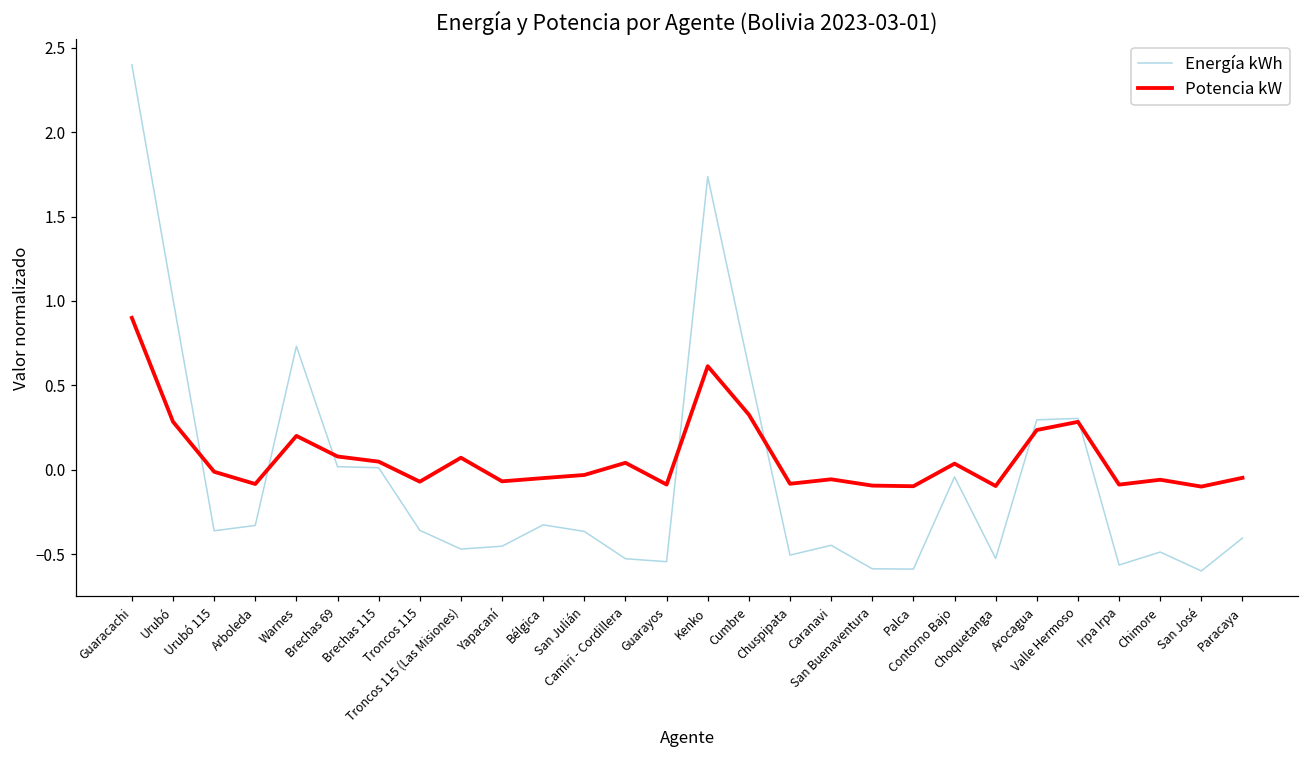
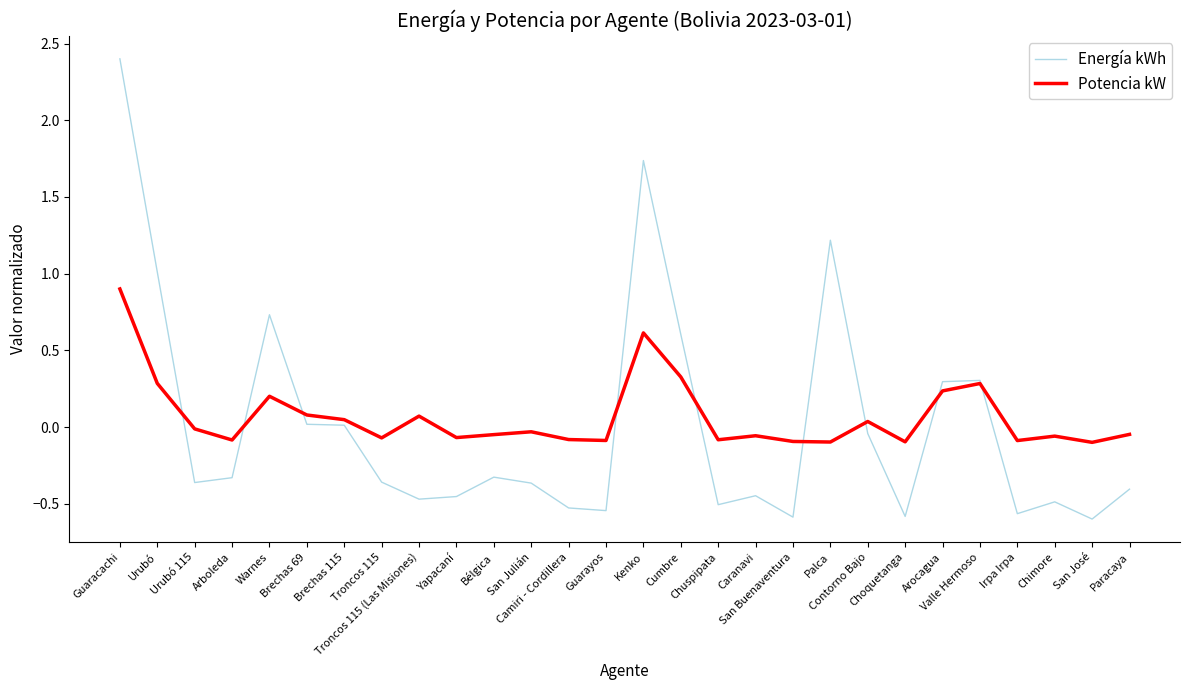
  {
    "Energía kWh": {
      "Guaracachi": 2.40,
      "Urubó": 1.01,
      "Urubó 115": -0.36,
      "Arboleda": -0.33,
      "Warnes": 0.73,
      "Brechas 69": 0.02,
      "Brechas 115": 0.01,
      "Troncos 115": -0.36,
      "Troncos 115 (Las Misiones)": -0.47,
      "Yapacaní": -0.45,
      "Bélgica": -0.33,
      "San Julián": -0.37,
      "Camiri - Cordillera": -0.53,
      "Guarayos": -0.54,
      "Kenko": 1.74,
      "Cumbre": 0.60,
      "Chuspipata": -0.51,
      "Caranavi": -0.45,
      "San Buenaventura": -0.59,
-     "Palca": -0.59,
+     "Palca": 1.22,
      "Contorno Bajo": -0.04,
-     "Choquetanga": -0.53,
+     "Choquetanga": -0.58,
      "Arocagua": 0.30,
      "Valle Hermoso": 0.30,
      "Irpa Irpa": -0.56,
      "Chimore": -0.49,
      "San José": -0.60,
      "Paracaya": -0.41
    },
    "Potencia kW": {
      "Guaracachi": 0.90,
      "Urubó": 0.28,
      "Urubó 115": -0.01,
      "Arboleda": -0.08,
      "Warnes": 0.20,
      "Brechas 69": 0.08,
      "Brechas 115": 0.05,
      "Troncos 115": -0.07,
      "Troncos 115 (Las Misiones)": 0.07,
      "Yapacaní": -0.07,
      "Bélgica": -0.05,
      "San Julián": -0.03,
-     "Camiri - Cordillera": 0.04,
+     "Camiri - Cordillera": -0.08,
      "Guarayos": -0.09,
      "Kenko": 0.61,
      "Cumbre": 0.33,
      "Chuspipata": -0.08,
      "Caranavi": -0.06,
      "San Buenaventura": -0.09,
      "Palca": -0.10,
      "Contorno Bajo": 0.04,
      "Choquetanga": -0.10,
      "Arocagua": 0.24,
      "Valle Hermoso": 0.28,
      "Irpa Irpa": -0.09,
      "Chimore": -0.06,
      "San José": -0.10,
      "Paracaya": -0.05
    }
  }
